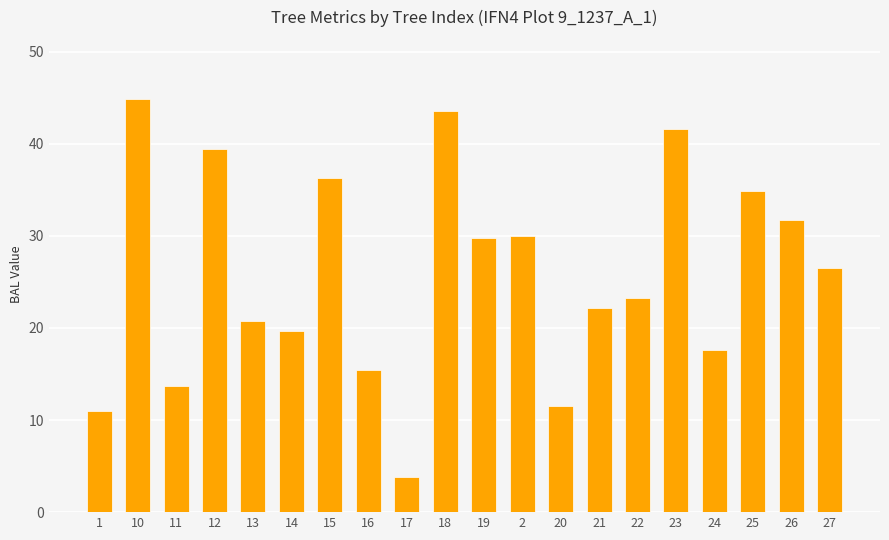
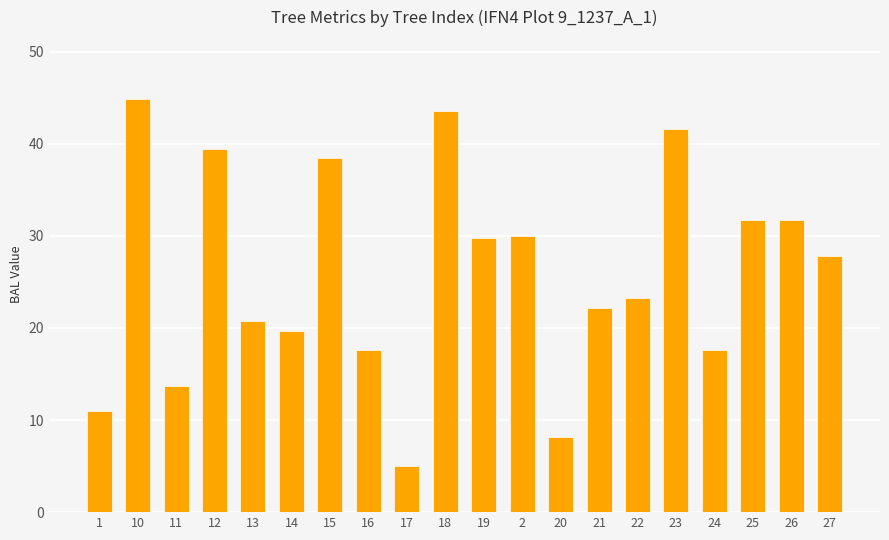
  {
    "1": 11,
    "10": 45,
    "11": 14,
    "12": 39,
    "13": 21,
    "14": 20,
-   "15": 36,
-   "16": 15,
-   "17": 4,
+   "15": 39,
+   "16": 18,
+   "17": 5,
    "18": 44,
    "19": 30,
    "2": 30,
-   "20": 12,
+   "20": 8,
    "21": 22,
    "22": 23,
    "23": 42,
    "24": 18,
-   "25": 35,
+   "25": 32,
    "26": 32,
-   "27": 27
+   "27": 28
  }
